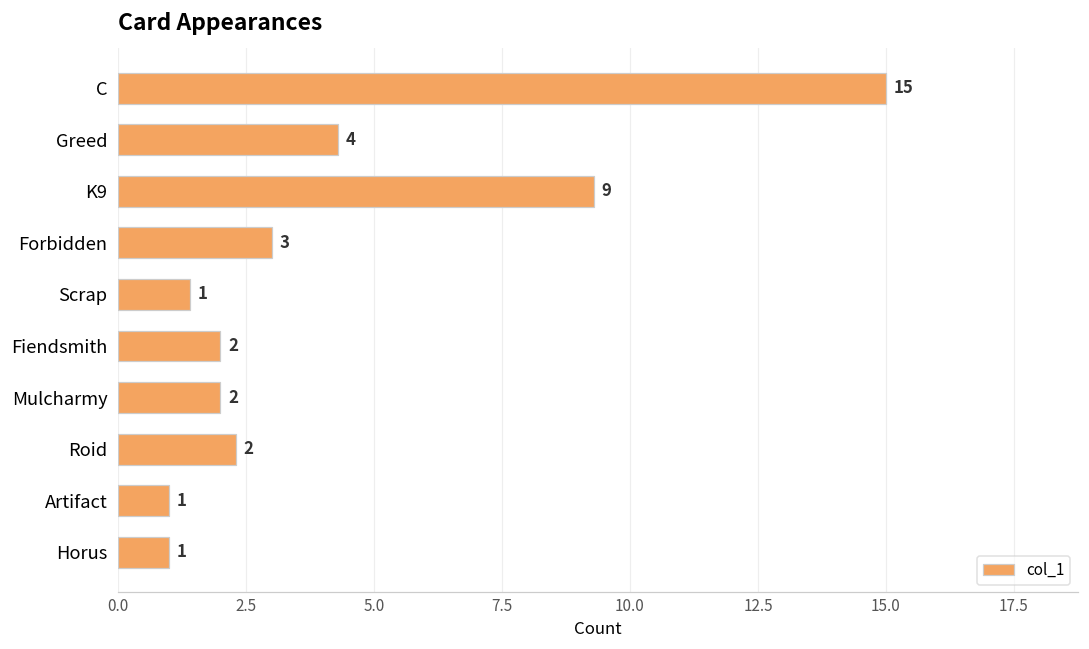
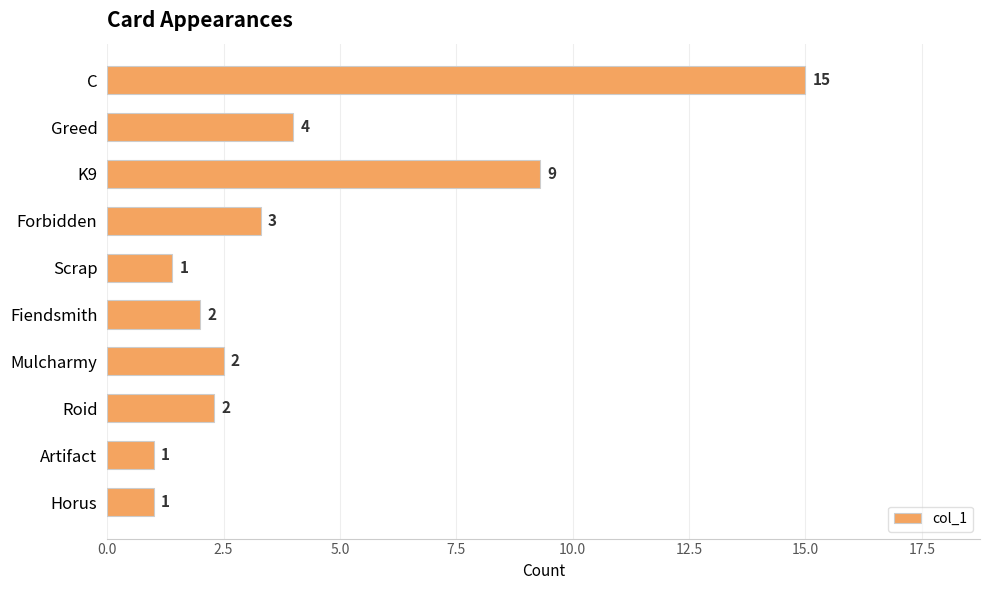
  {
-   "Greed": 4.3,
-   "Forbidden": 3.0,
-   "Mulcharmy": 2.0
+   "Greed": 4.0,
+   "Forbidden": 3.3,
+   "Mulcharmy": 2.5
  }
